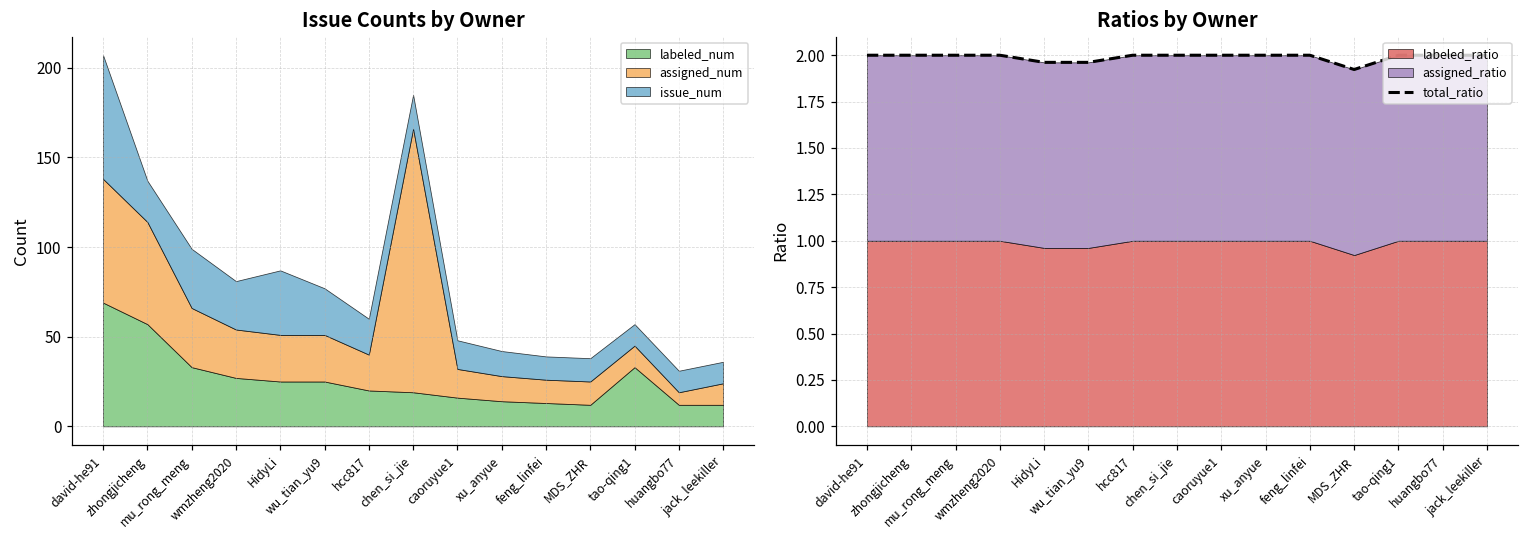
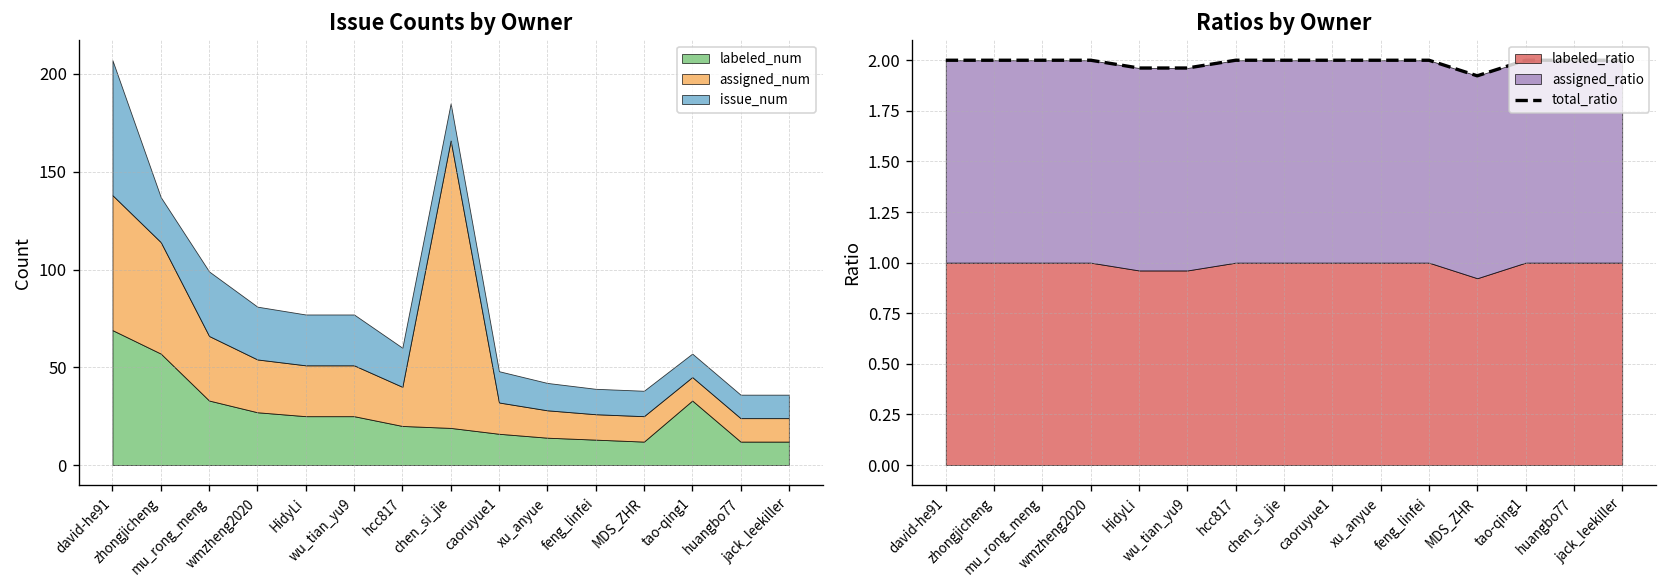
  {
    "Issue Counts by Owner": {
      "labeled_num": {
        "david-he91": 69,
        "zhongjicheng": 57,
        "mu_rong_meng": 33,
        "wmzheng2020": 27,
        "HidyLi": 25,
        "wu_tian_yu9": 25,
        "hcc817": 20,
        "chen_si_jie": 19,
        "caoruyue1": 16,
        "xu_anyue": 14,
        "feng_linfei": 13,
        "MDS_ZHR": 12,
        "tao-qing1": 33,
        "huangbo77": 12,
        "jack_leekiller": 12
      },
      "assigned_num": {
        "david-he91": 69,
        "zhongjicheng": 57,
        "mu_rong_meng": 33,
        "wmzheng2020": 27,
        "HidyLi": 26,
        "wu_tian_yu9": 26,
        "hcc817": 20,
        "chen_si_jie": 147,
        "caoruyue1": 16,
        "xu_anyue": 14,
        "feng_linfei": 13,
        "MDS_ZHR": 13,
        "tao-qing1": 12,
-       "huangbo77": 7,
+       "huangbo77": 12,
        "jack_leekiller": 12
      },
      "issue_num": {
        "david-he91": 69,
        "zhongjicheng": 23,
        "mu_rong_meng": 33,
        "wmzheng2020": 27,
-       "HidyLi": 36,
+       "HidyLi": 26,
        "wu_tian_yu9": 26,
        "hcc817": 20,
        "chen_si_jie": 19,
        "caoruyue1": 16,
        "xu_anyue": 14,
        "feng_linfei": 13,
        "MDS_ZHR": 13,
        "tao-qing1": 12,
        "huangbo77": 12,
        "jack_leekiller": 12
      }
    },
    "Ratios by Owner": {
      "labeled_ratio": {
        "david-he91": 1.00,
        "zhongjicheng": 1.00,
        "mu_rong_meng": 1.00,
        "wmzheng2020": 1.00,
        "HidyLi": 0.96,
        "wu_tian_yu9": 0.96,
        "hcc817": 1.00,
        "chen_si_jie": 1.00,
        "caoruyue1": 1.00,
        "xu_anyue": 1.00,
        "feng_linfei": 1.00,
        "MDS_ZHR": 0.92,
        "tao-qing1": 1.00,
        "huangbo77": 1.00,
        "jack_leekiller": 1.00
      }
    }
  }
